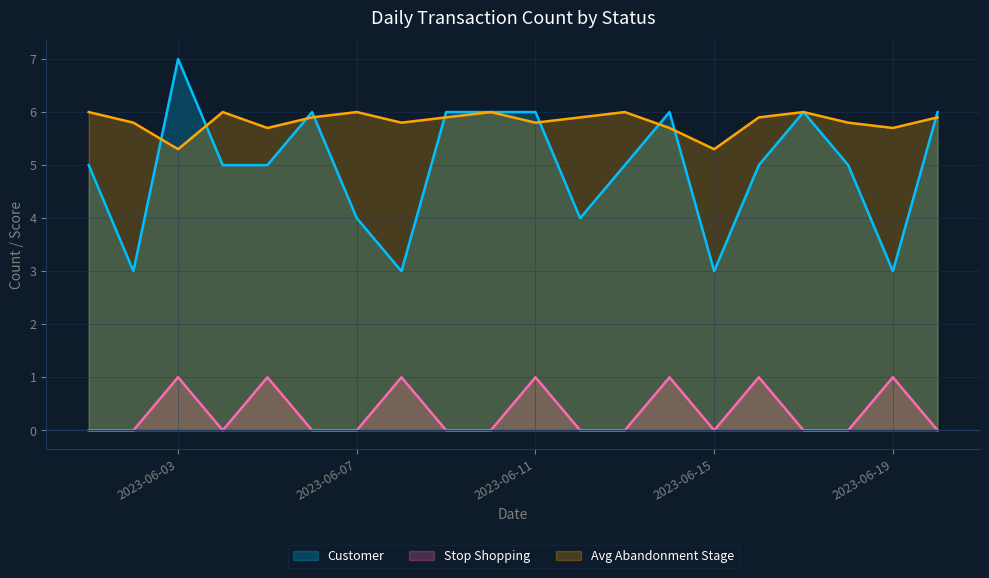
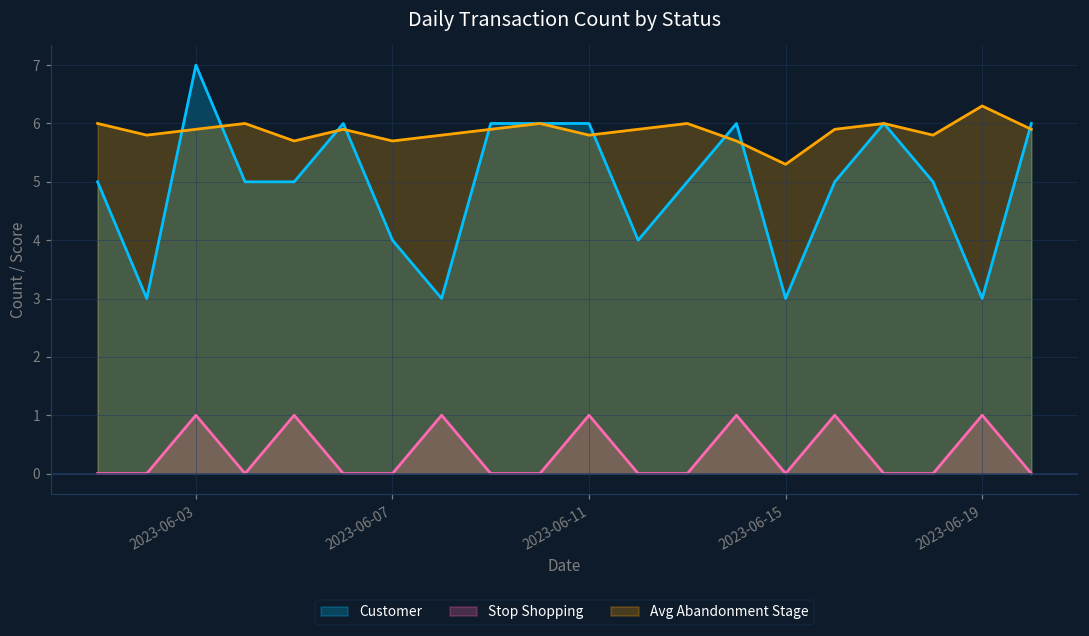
  {
    "Customer": {
      "2023-06-03": 7.0,
      "2023-06-07": 4.0,
      "2023-06-11": 6.0,
      "2023-06-15": 3.0,
      "2023-06-19": 3.0
    },
    "Stop Shopping": {
      "2023-06-03": 1.0,
      "2023-06-07": 0.0,
      "2023-06-11": 1.0,
      "2023-06-15": 0.0,
      "2023-06-19": 1.0
    },
    "Avg Abandonment Stage": {
-     "2023-06-03": 5.3,
-     "2023-06-07": 6.0,
+     "2023-06-03": 5.9,
+     "2023-06-07": 5.7,
      "2023-06-11": 5.8,
      "2023-06-15": 5.3,
-     "2023-06-19": 5.7
+     "2023-06-19": 6.3
    }
  }
